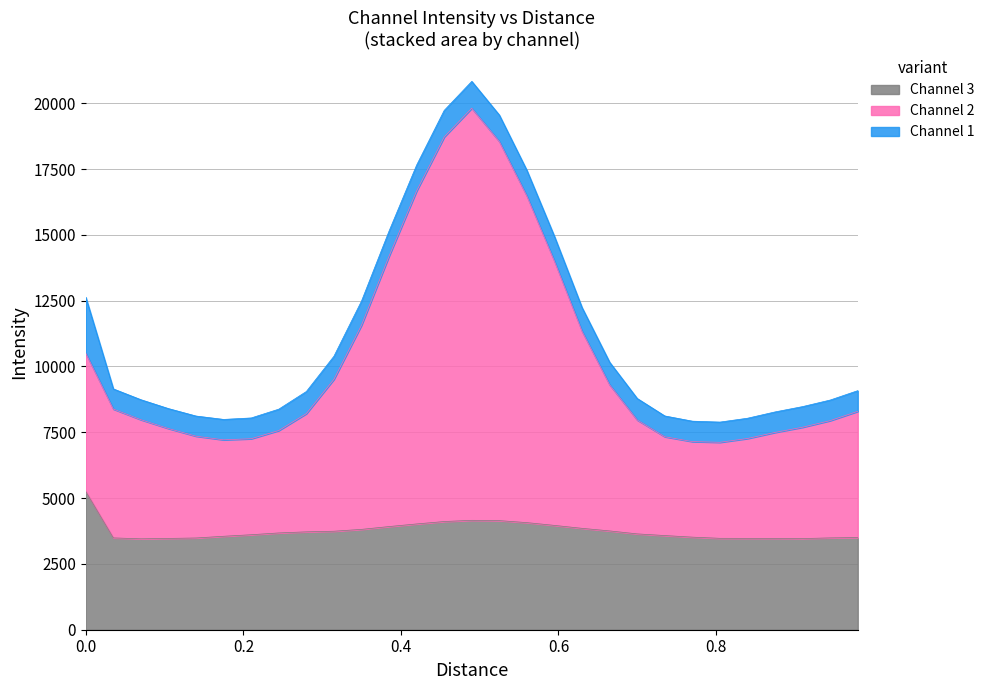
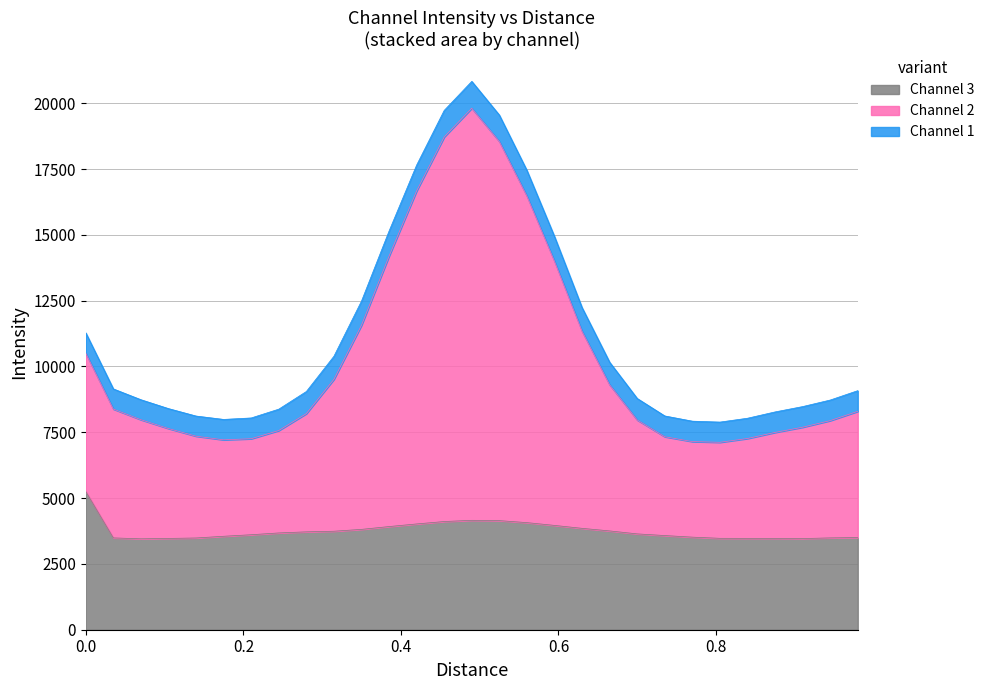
  {
    "Channel 3": {
      "0.0": 5200
    },
    "Channel 2": {
      "0.0": 5300
    },
    "Channel 1": {
-     "0.0": 2100
+     "0.0": 800
    }
  }
